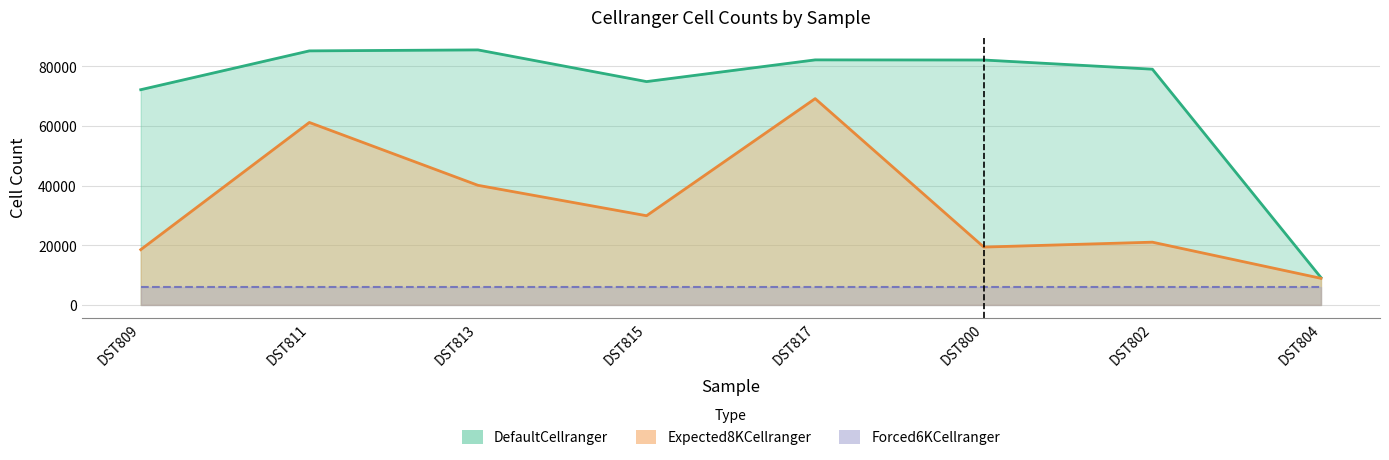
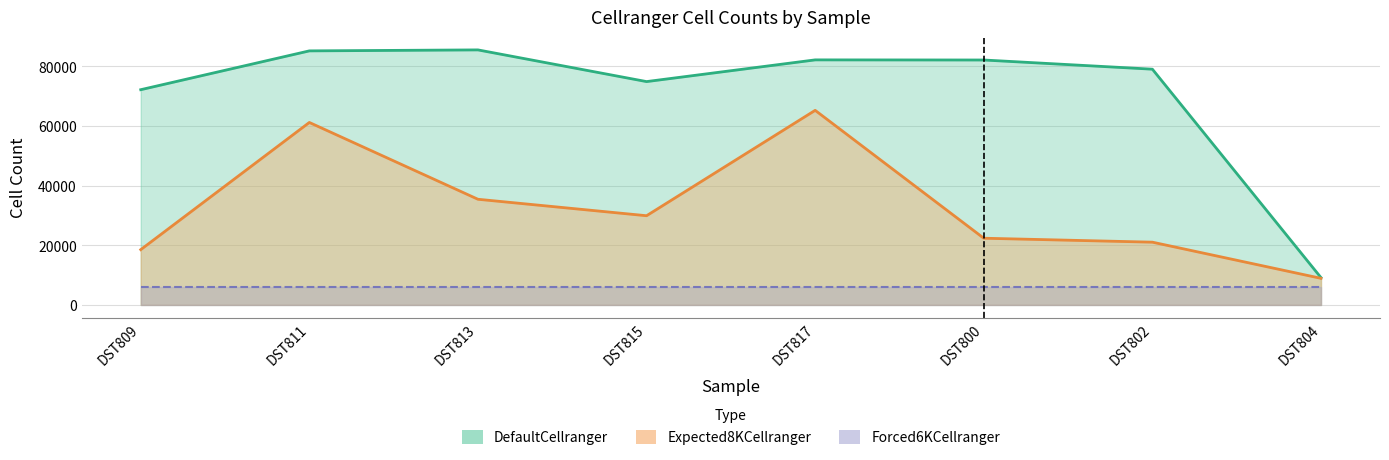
  {
    "Expected8KCellranger": {
      "DST809": 19000,
      "DST811": 61000,
-     "DST813": 40000,
+     "DST813": 35000,
      "DST815": 30000,
-     "DST817": 69000,
-     "DST800": 19000,
+     "DST817": 65000,
+     "DST800": 22000,
      "DST802": 21000
    }
  }
